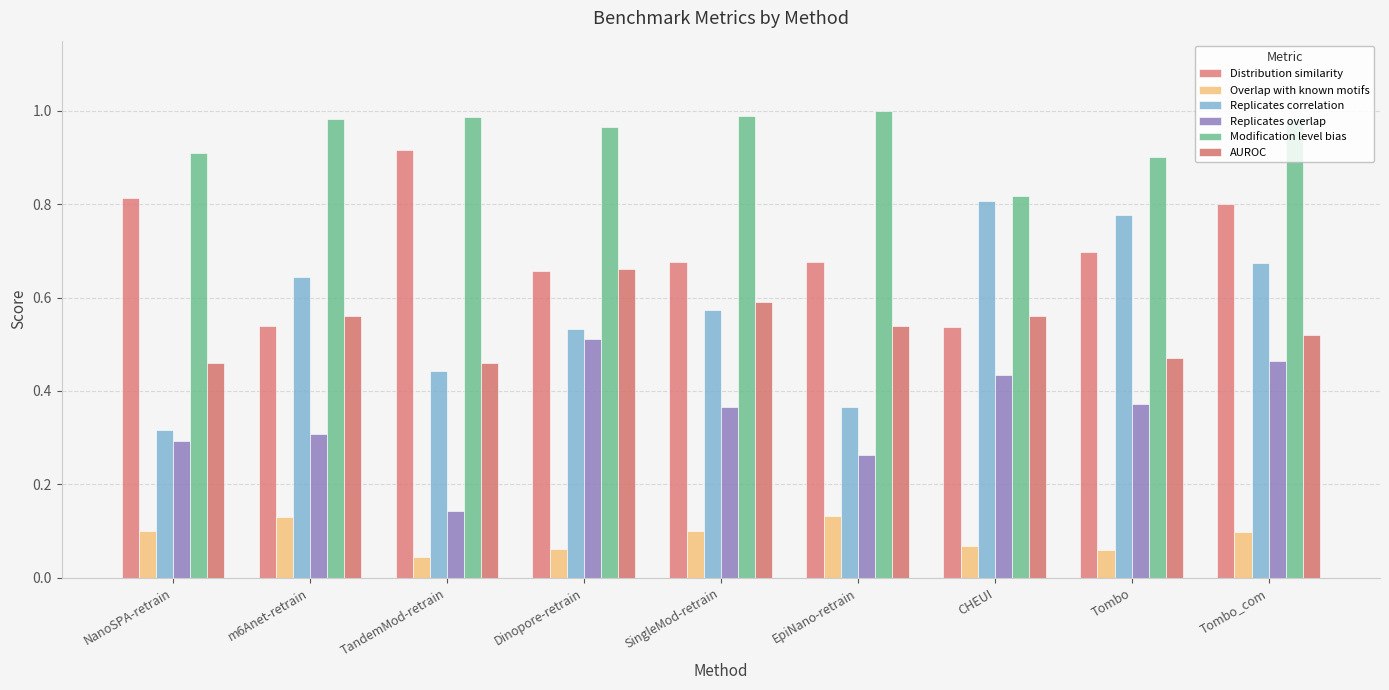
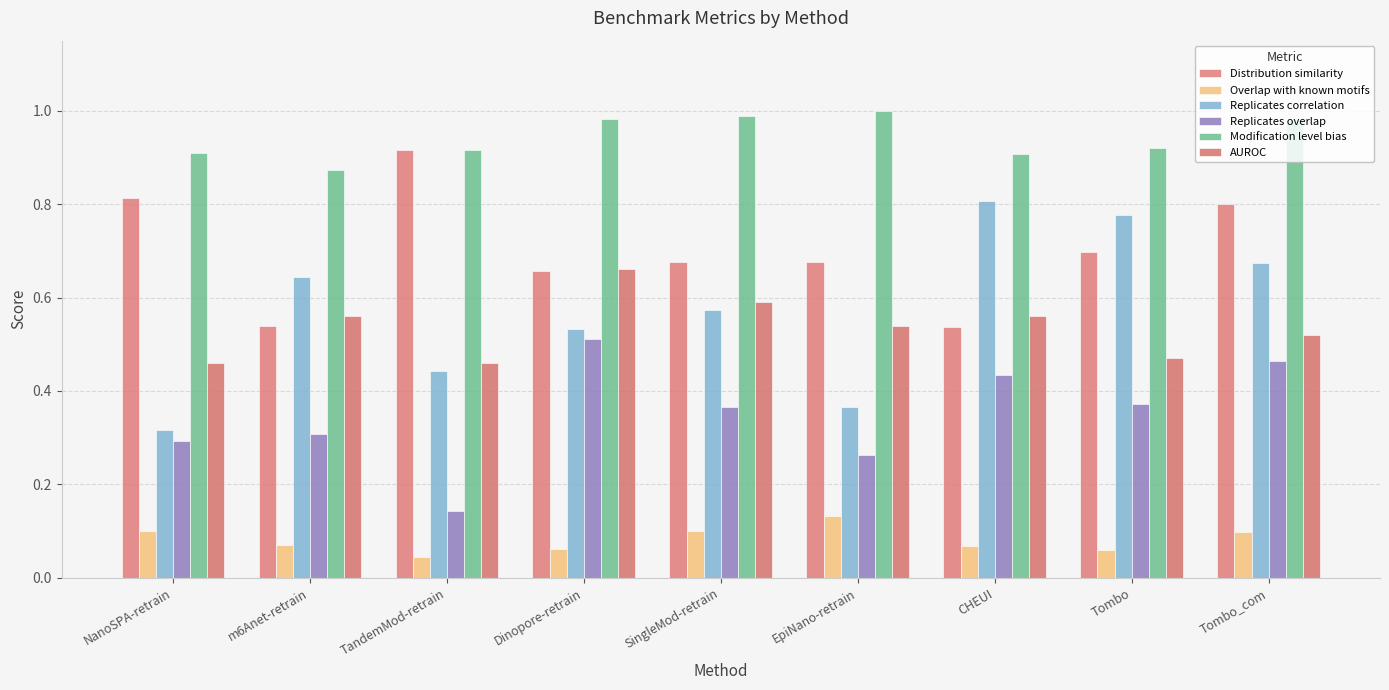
  {
    "Overlap with known motifs": {
      "NanoSPA-retrain": 0.10,
-     "m6Anet-retrain": 0.13,
+     "m6Anet-retrain": 0.07,
      "TandemMod-retrain": 0.04,
      "Dinopore-retrain": 0.06,
      "SingleMod-retrain": 0.10,
      "EpiNano-retrain": 0.13,
      "CHEUI": 0.07,
      "Tombo": 0.06,
      "Tombo_com": 0.10
    },
    "Modification level bias": {
      "NanoSPA-retrain": 0.91,
-     "m6Anet-retrain": 0.98,
-     "TandemMod-retrain": 0.99,
-     "Dinopore-retrain": 0.97,
+     "m6Anet-retrain": 0.87,
+     "TandemMod-retrain": 0.92,
+     "Dinopore-retrain": 0.98,
      "SingleMod-retrain": 0.99,
      "EpiNano-retrain": 1.00,
-     "CHEUI": 0.82,
-     "Tombo": 0.90
+     "CHEUI": 0.91,
+     "Tombo": 0.92
    }
  }
